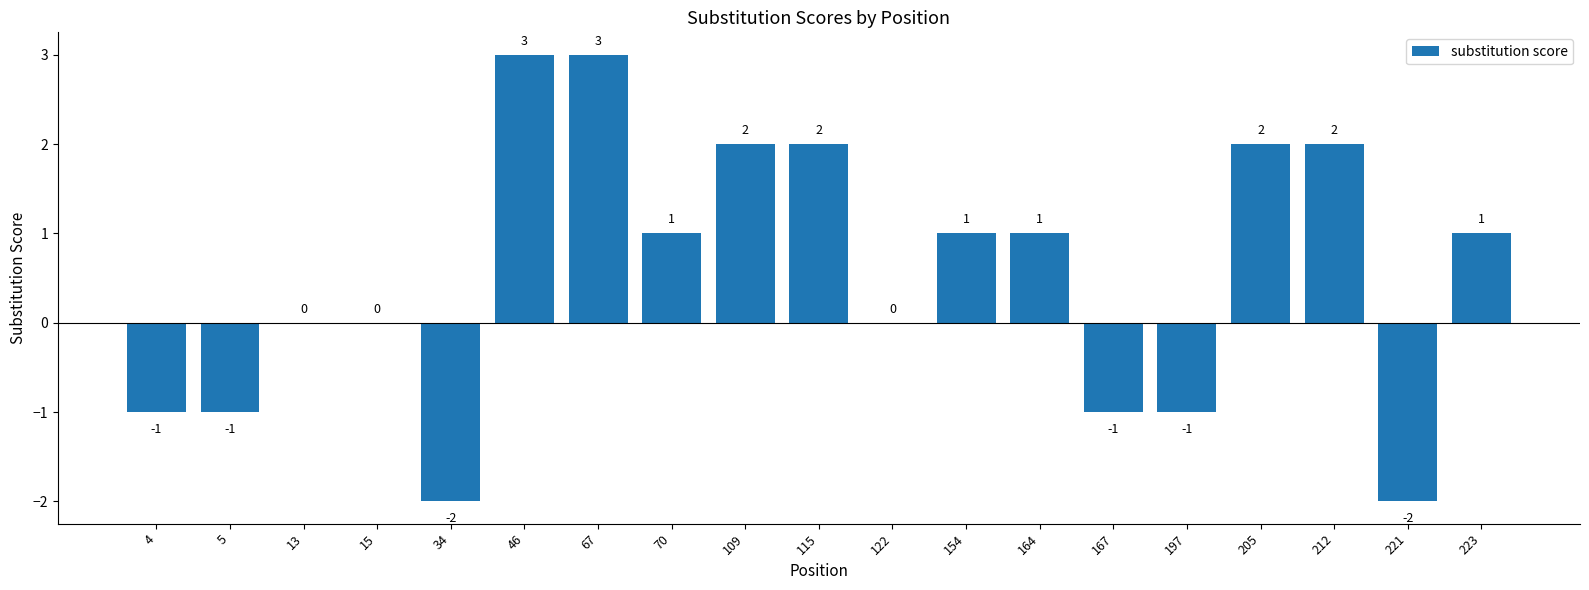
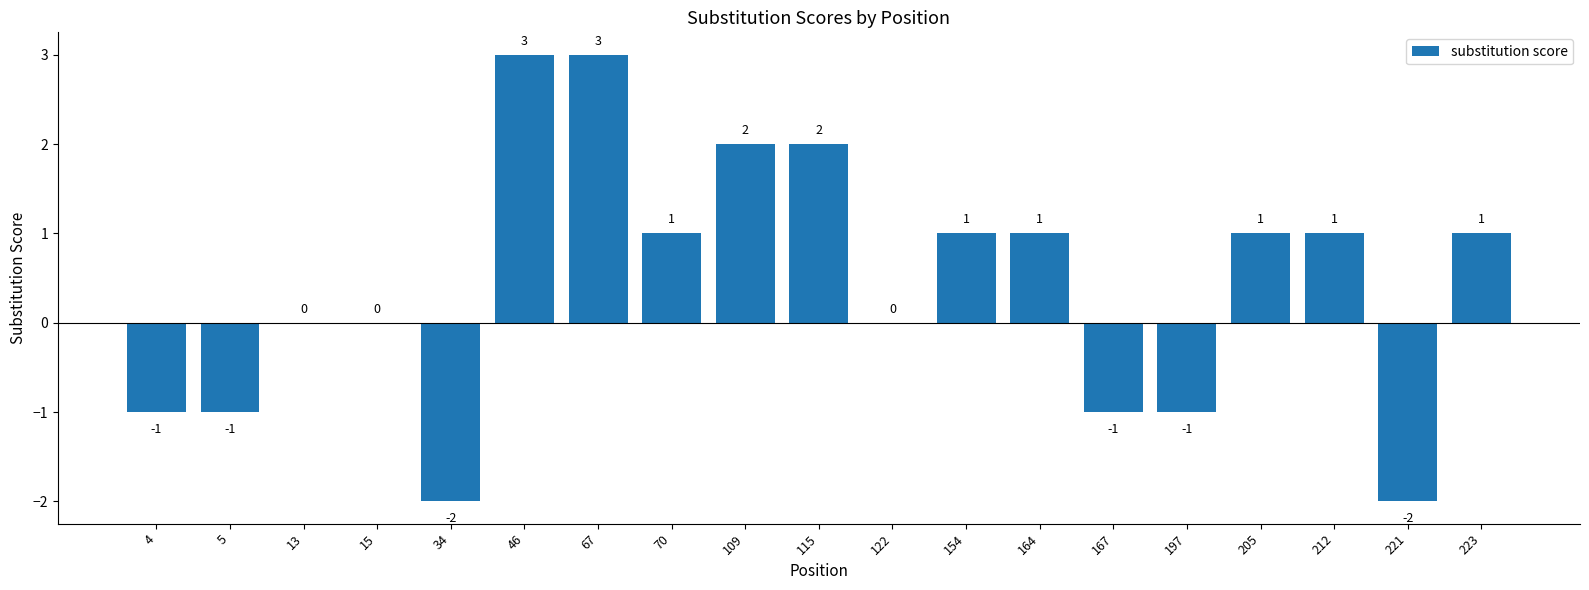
  {
    "4": -1,
    "5": -1,
    "13": 0,
    "15": 0,
    "34": -2,
    "46": 3,
    "67": 3,
    "70": 1,
    "109": 2,
    "115": 2,
    "122": 0,
    "154": 1,
    "164": 1,
    "167": -1,
    "197": -1,
-   "205": 2,
-   "212": 2,
+   "205": 1,
+   "212": 1,
    "221": -2,
    "223": 1
  }
